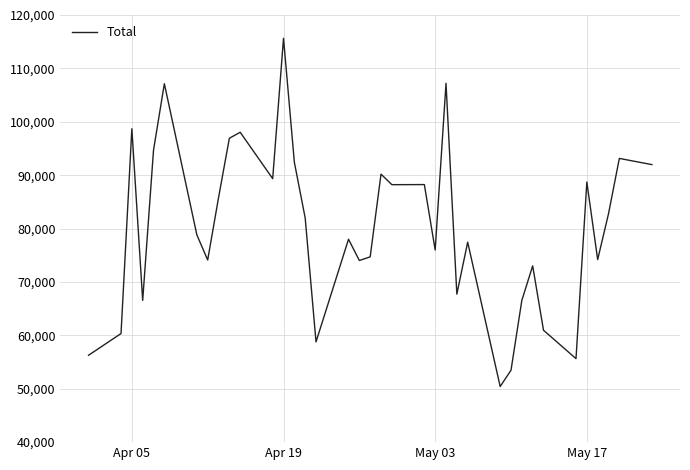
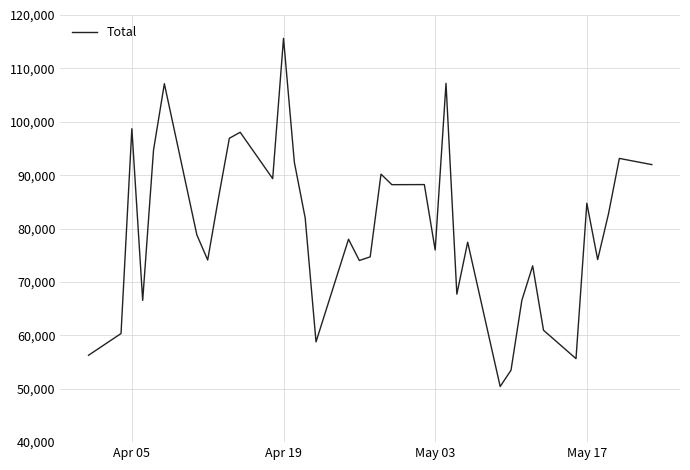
  {
    "Apr 05": "99,000",
    "Apr 19": "116,000",
    "May 03": "76,000",
-   "May 17": "89,000"
+   "May 17": "85,000"
  }
